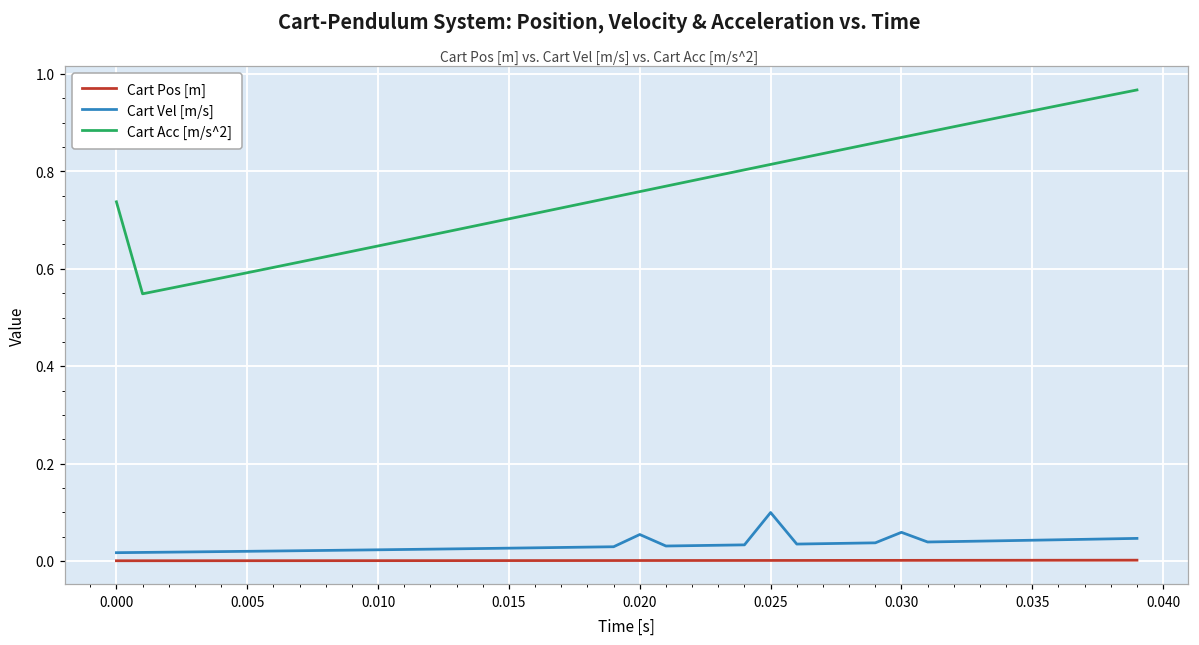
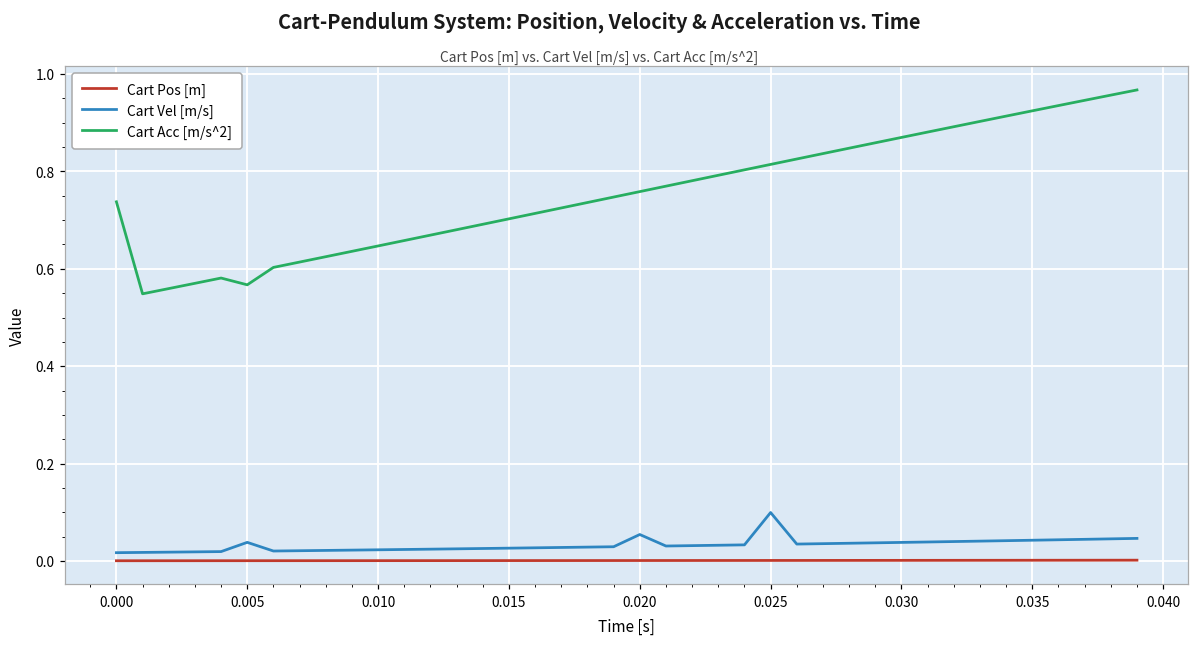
  {
    "Cart Pos [m]": {
      "0.000": 0.00,
      "0.005": 0.00,
      "0.010": 0.00,
      "0.015": 0.00,
      "0.020": 0.00,
      "0.025": 0.00,
      "0.030": 0.00,
      "0.035": 0.00
    },
    "Cart Vel [m/s]": {
      "0.000": 0.02,
-     "0.005": 0.02,
+     "0.005": 0.04,
      "0.010": 0.02,
      "0.015": 0.03,
      "0.020": 0.05,
      "0.025": 0.10,
-     "0.030": 0.06,
+     "0.030": 0.04,
      "0.035": 0.04
    },
    "Cart Acc [m/s^2]": {
      "0.000": 0.74,
-     "0.005": 0.59,
+     "0.005": 0.57,
      "0.010": 0.65,
      "0.015": 0.70,
      "0.020": 0.76,
      "0.025": 0.81,
      "0.030": 0.87,
      "0.035": 0.92
    }
  }
